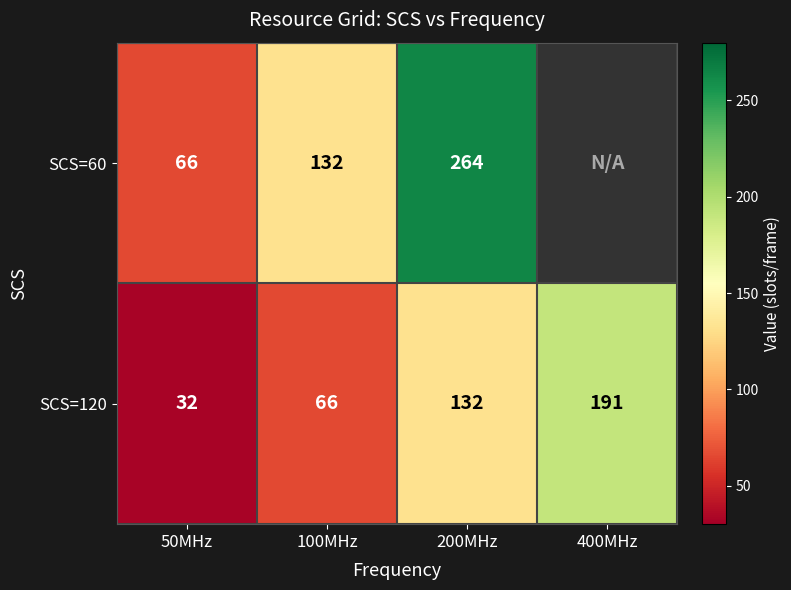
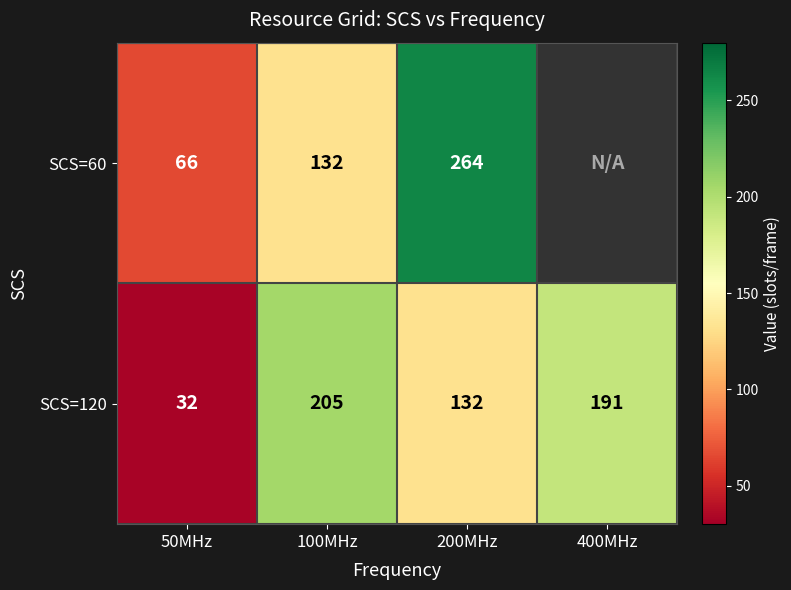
  {
    "SCS=60": {
      "50MHz": 66,
      "100MHz": 132,
      "200MHz": 264
    },
    "SCS=120": {
      "50MHz": 32,
-     "100MHz": 66,
+     "100MHz": 205,
      "200MHz": 132,
      "400MHz": 191
    }
  }
